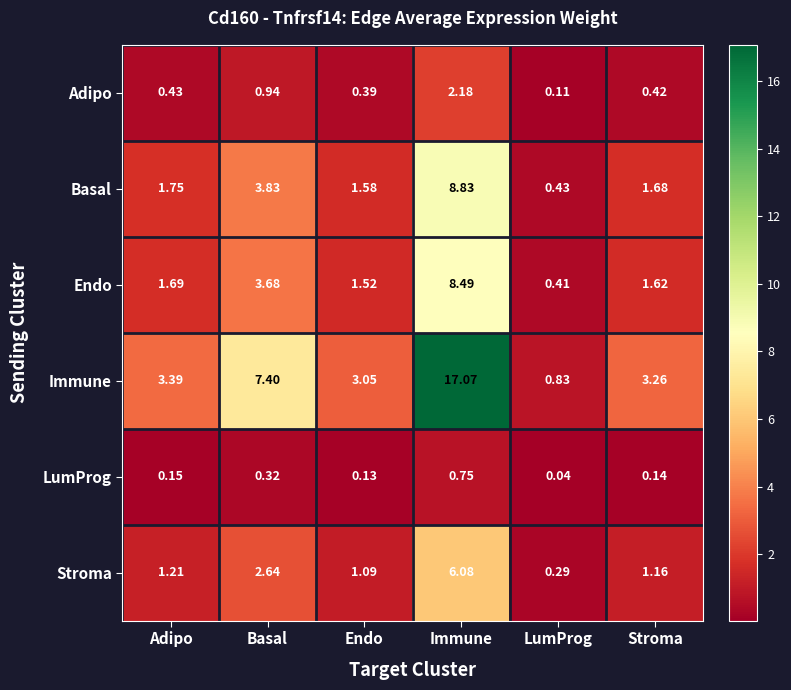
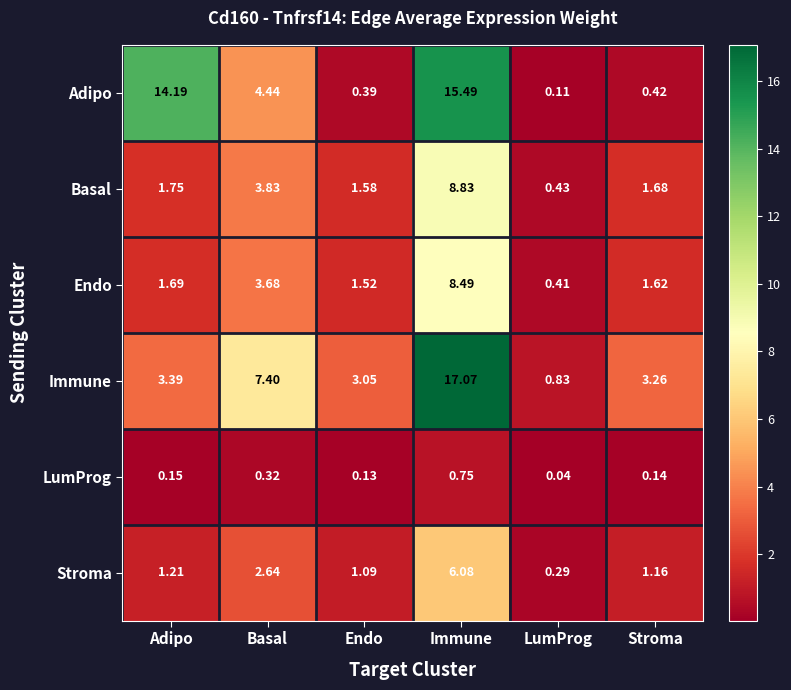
  {
    "Adipo": {
-     "Adipo": 0.43,
-     "Basal": 0.94,
+     "Adipo": 14.19,
+     "Basal": 4.44,
      "Endo": 0.39,
-     "Immune": 2.18,
+     "Immune": 15.49,
      "LumProg": 0.11,
      "Stroma": 0.42
    },
    "Basal": {
      "Adipo": 1.75,
      "Basal": 3.83,
      "Endo": 1.58,
      "Immune": 8.83,
      "LumProg": 0.43,
      "Stroma": 1.68
    },
    "Endo": {
      "Adipo": 1.69,
      "Basal": 3.68,
      "Endo": 1.52,
      "Immune": 8.49,
      "LumProg": 0.41,
      "Stroma": 1.62
    },
    "Immune": {
      "Adipo": 3.39,
      "Basal": 7.40,
      "Endo": 3.05,
      "Immune": 17.07,
      "LumProg": 0.83,
      "Stroma": 3.26
    },
    "LumProg": {
      "Adipo": 0.15,
      "Basal": 0.32,
      "Endo": 0.13,
      "Immune": 0.75,
      "LumProg": 0.04,
      "Stroma": 0.14
    },
    "Stroma": {
      "Adipo": 1.21,
      "Basal": 2.64,
      "Endo": 1.09,
      "Immune": 6.08,
      "LumProg": 0.29,
      "Stroma": 1.16
    }
  }
